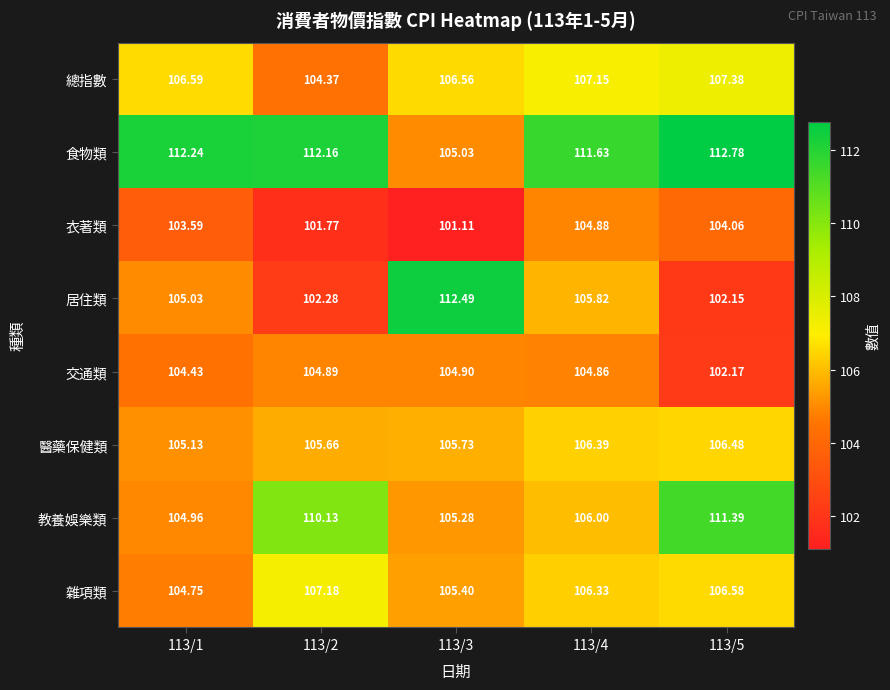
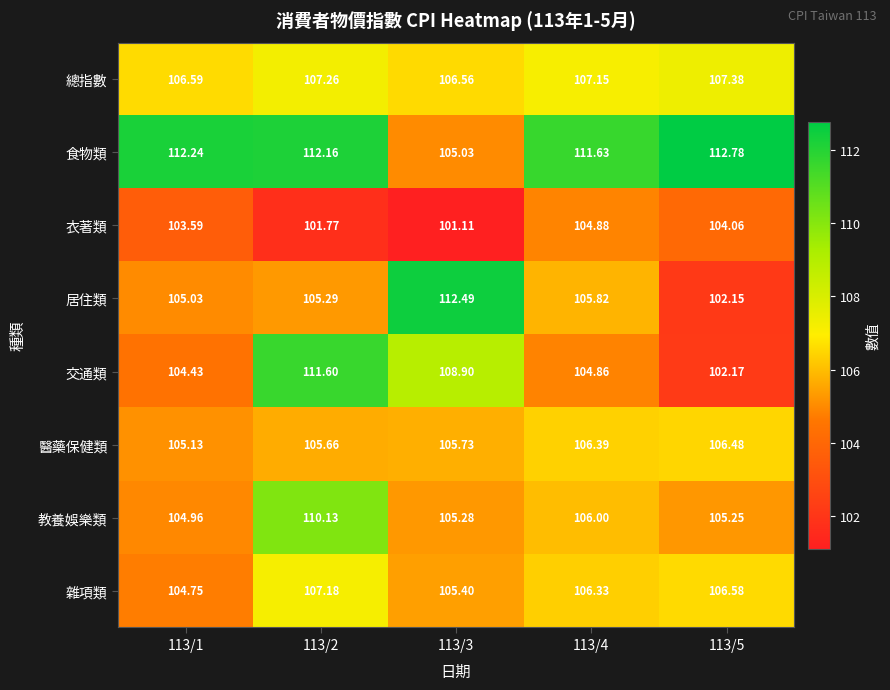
  {
    "總指數": {
      "113/1": 106.59,
-     "113/2": 104.37,
+     "113/2": 107.26,
      "113/3": 106.56,
      "113/4": 107.15,
      "113/5": 107.38
    },
    "食物類": {
      "113/1": 112.24,
      "113/2": 112.16,
      "113/3": 105.03,
      "113/4": 111.63,
      "113/5": 112.78
    },
    "衣著類": {
      "113/1": 103.59,
      "113/2": 101.77,
      "113/3": 101.11,
      "113/4": 104.88,
      "113/5": 104.06
    },
    "居住類": {
      "113/1": 105.03,
-     "113/2": 102.28,
+     "113/2": 105.29,
      "113/3": 112.49,
      "113/4": 105.82,
      "113/5": 102.15
    },
    "交通類": {
      "113/1": 104.43,
-     "113/2": 104.89,
-     "113/3": 104.90,
+     "113/2": 111.60,
+     "113/3": 108.90,
      "113/4": 104.86,
      "113/5": 102.17
    },
    "醫藥保健類": {
      "113/1": 105.13,
      "113/2": 105.66,
      "113/3": 105.73,
      "113/4": 106.39,
      "113/5": 106.48
    },
    "教養娛樂類": {
      "113/1": 104.96,
      "113/2": 110.13,
      "113/3": 105.28,
      "113/4": 106.00,
-     "113/5": 111.39
+     "113/5": 105.25
    },
    "雜項類": {
      "113/1": 104.75,
      "113/2": 107.18,
      "113/3": 105.40,
      "113/4": 106.33,
      "113/5": 106.58
    }
  }
